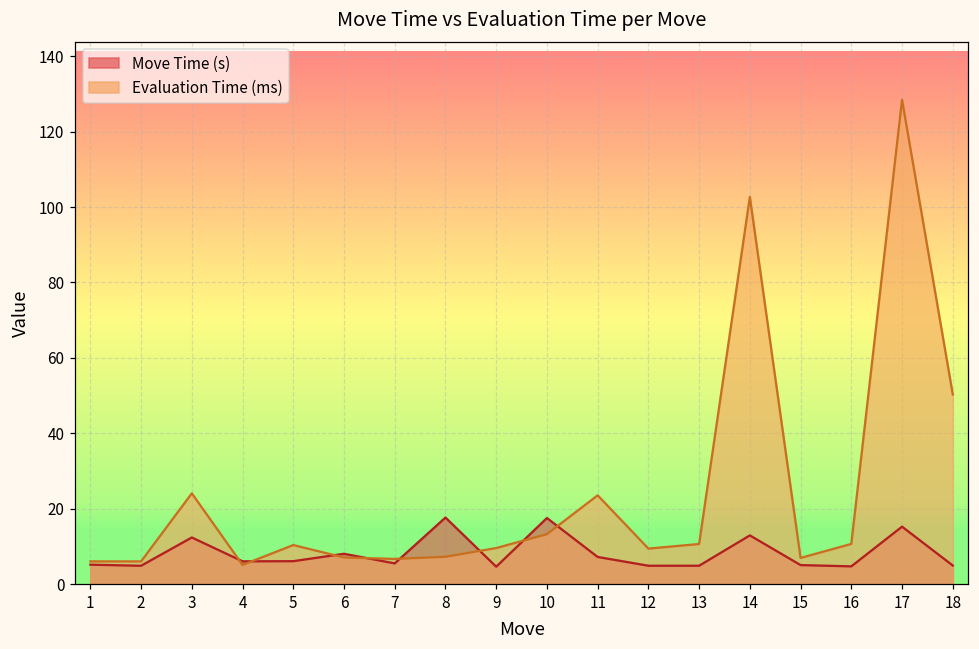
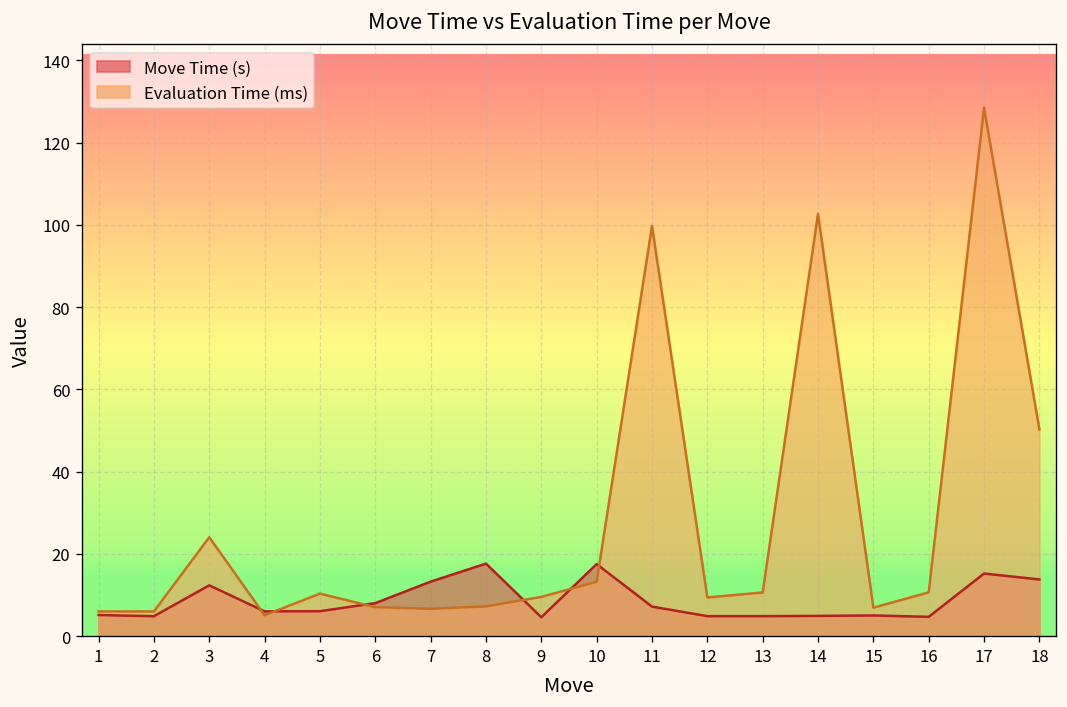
  {
    "Move Time (s)": {
      "1": 5,
      "2": 5,
      "3": 12,
      "4": 6,
      "5": 6,
      "6": 8,
-     "7": 5,
+     "7": 13,
      "8": 18,
      "9": 5,
      "10": 18,
      "11": 7,
      "12": 5,
      "13": 5,
-     "14": 13,
+     "14": 5,
      "15": 5,
      "16": 5,
      "17": 15,
-     "18": 5
+     "18": 14
    },
    "Evaluation Time (ms)": {
      "1": 6,
      "2": 6,
      "3": 24,
      "4": 5,
      "5": 10,
      "6": 7,
      "7": 7,
      "8": 7,
      "9": 10,
      "10": 13,
-     "11": 24,
+     "11": 100,
      "12": 9,
      "13": 11,
      "14": 103,
      "15": 7,
      "16": 11,
      "17": 128,
      "18": 50
    }
  }
